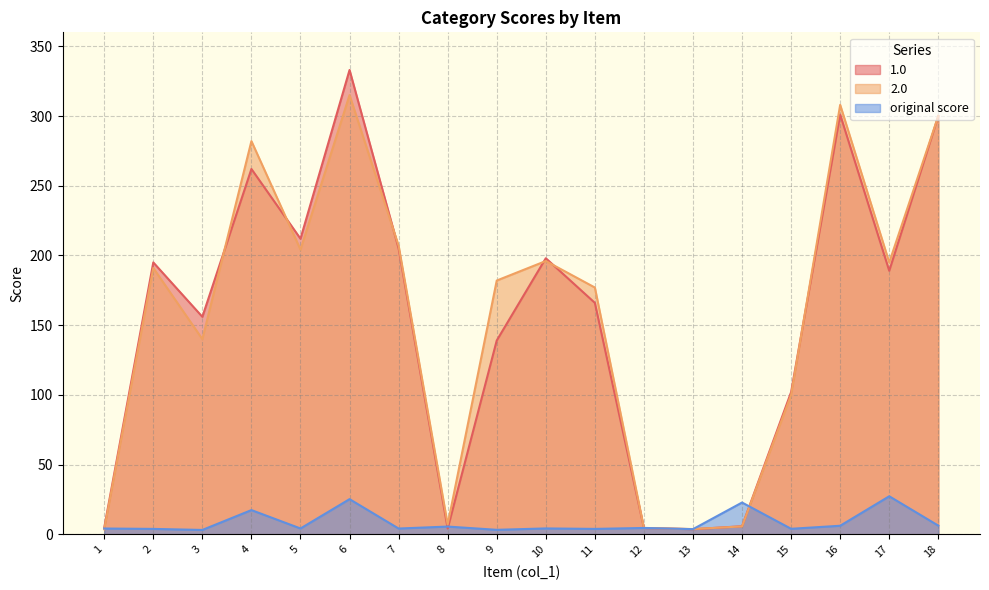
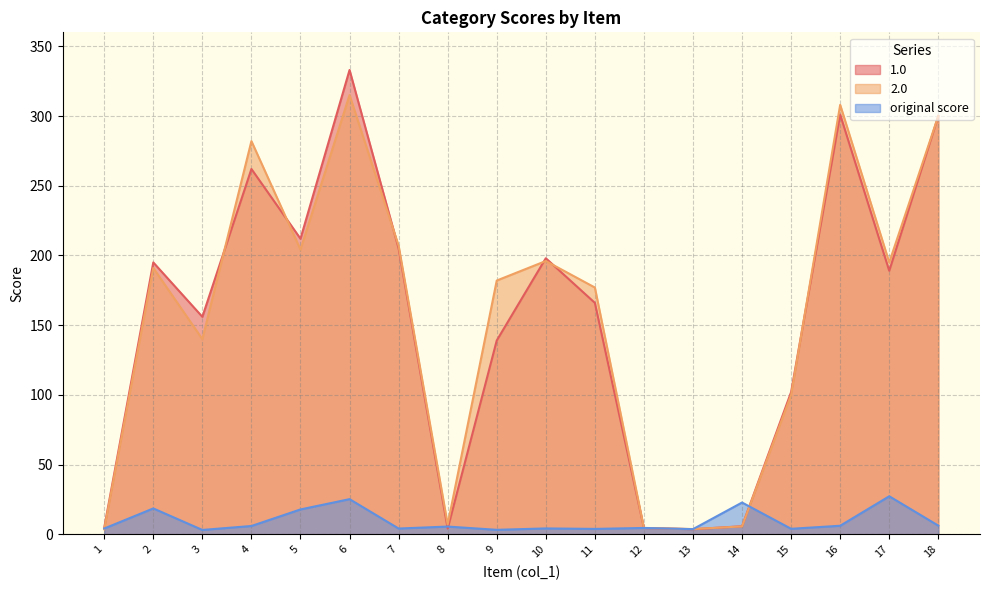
  {
    "original score": {
-     "2": 4,
+     "2": 19,
      "3": 3,
-     "4": 17,
-     "5": 4,
+     "4": 6,
+     "5": 18,
      "6": 25,
      "7": 4,
      "9": 3,
      "10": 4,
      "11": 4,
      "14": 23,
      "15": 4,
      "16": 6,
      "17": 27,
      "18": 6
    }
  }
